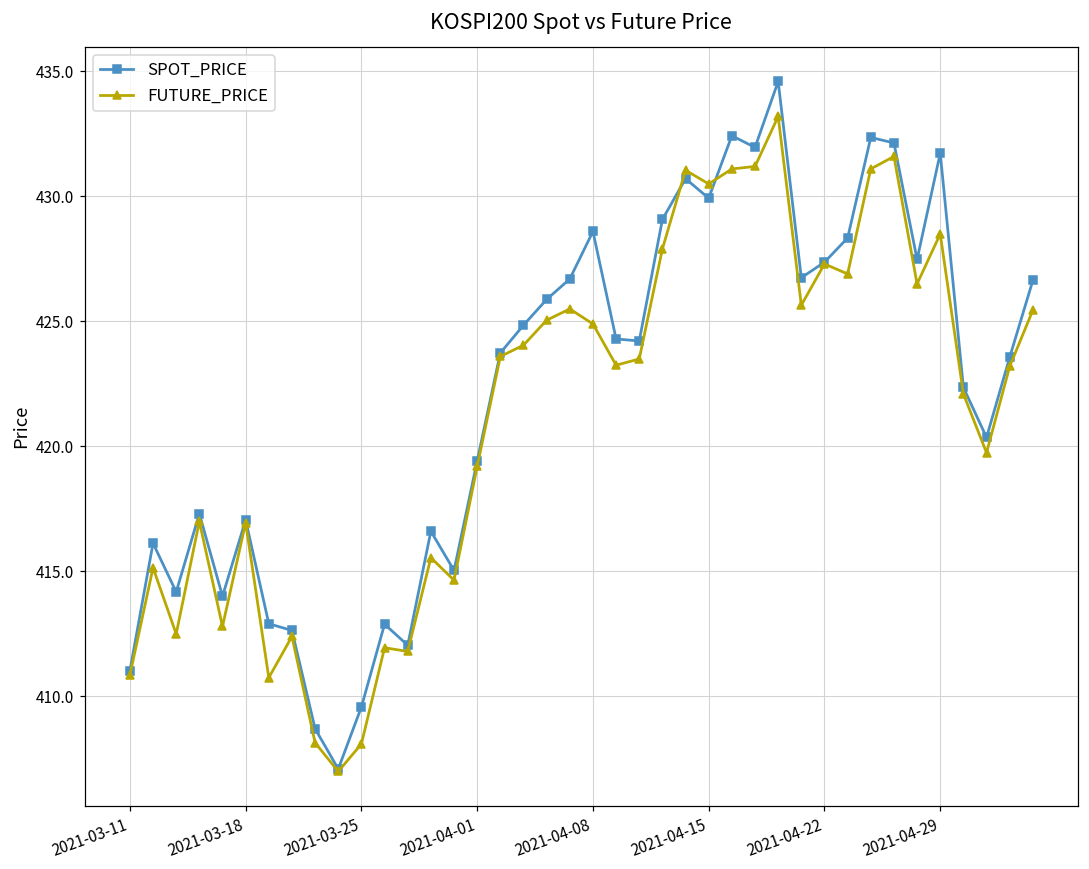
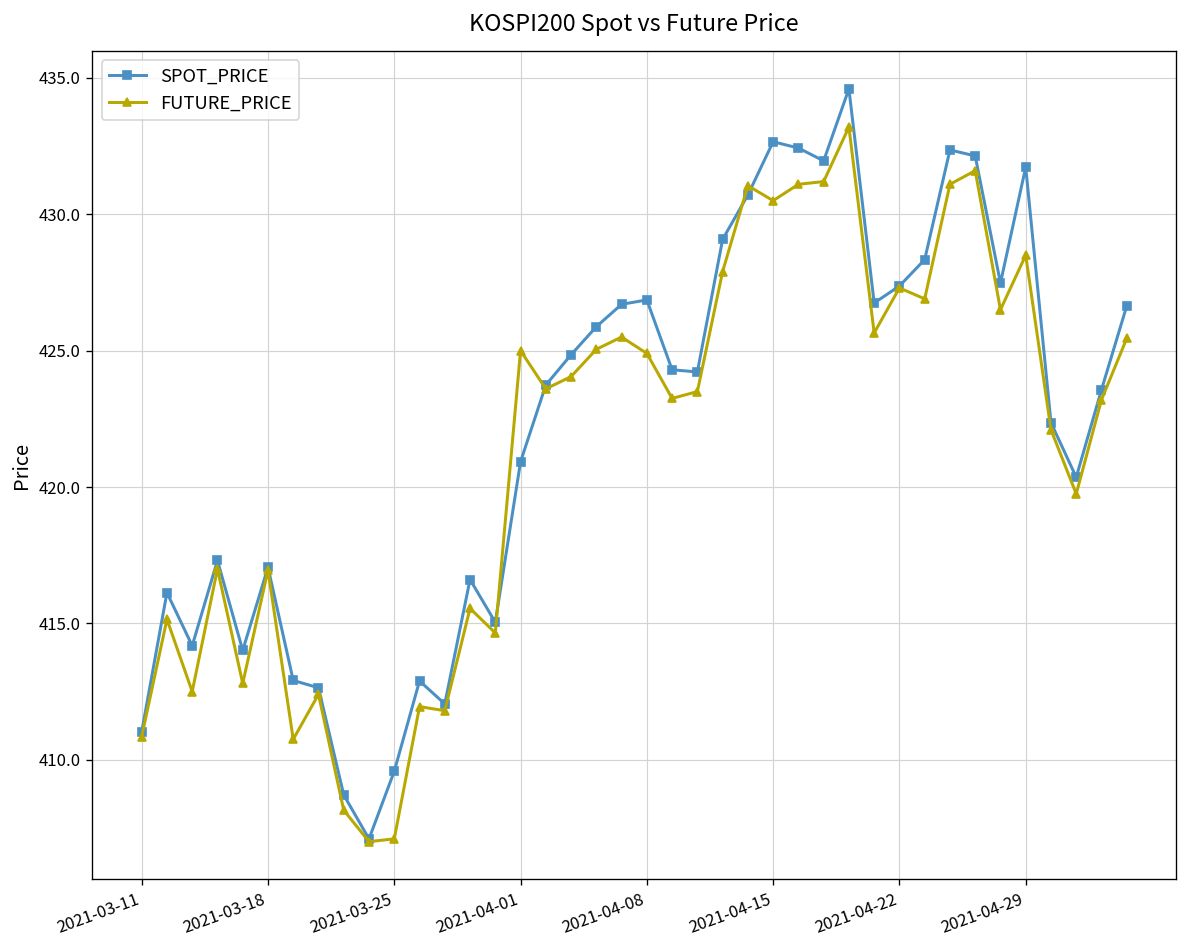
  {
    "SPOT_PRICE": {
      "2021-03-11": 411.0,
      "2021-03-25": 409.6,
-     "2021-04-01": 419.4,
-     "2021-04-08": 428.6,
-     "2021-04-15": 429.9,
+     "2021-04-01": 420.9,
+     "2021-04-08": 426.9,
+     "2021-04-15": 432.7,
      "2021-04-29": 431.7
    },
    "FUTURE_PRICE": {
      "2021-03-11": 410.9,
-     "2021-03-25": 408.1,
-     "2021-04-01": 419.2,
+     "2021-03-25": 407.1,
+     "2021-04-01": 425.0,
      "2021-04-08": 424.9,
      "2021-04-15": 430.5,
      "2021-04-29": 428.5
    }
  }
